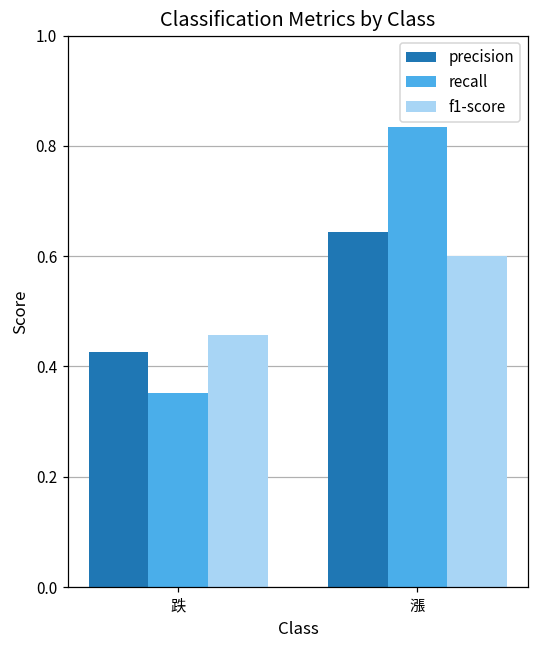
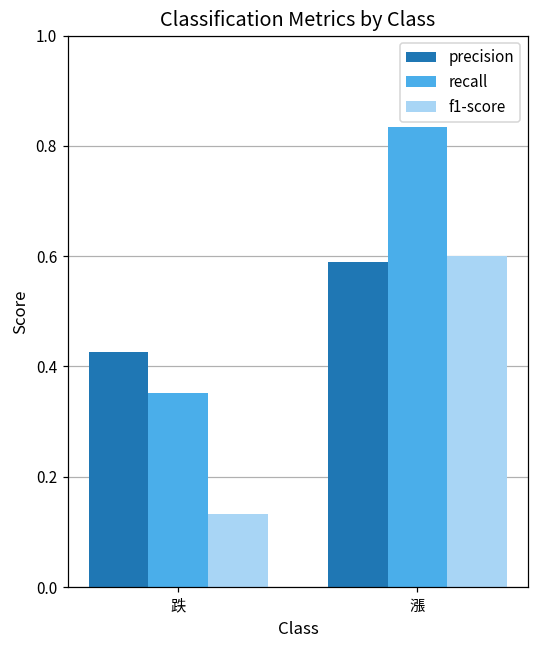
  {
    "precision": {
      "跌": 0.43,
-     "漲": 0.64
+     "漲": 0.59
    },
    "recall": {
      "跌": 0.35,
      "漲": 0.83
    },
    "f1-score": {
-     "跌": 0.46,
+     "跌": 0.13,
      "漲": 0.60
    }
  }
